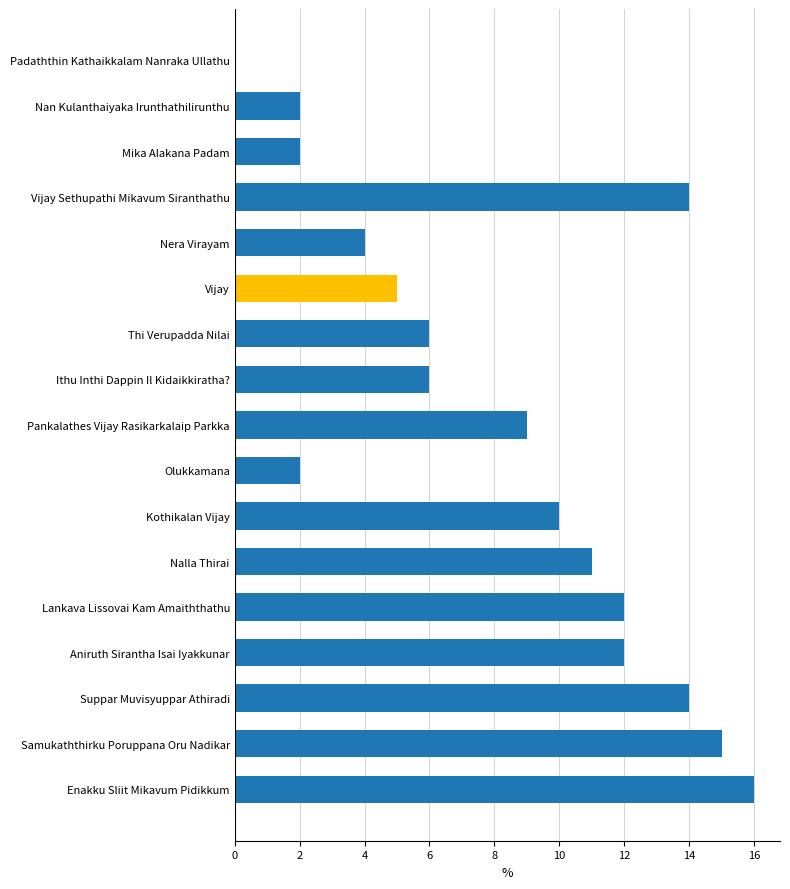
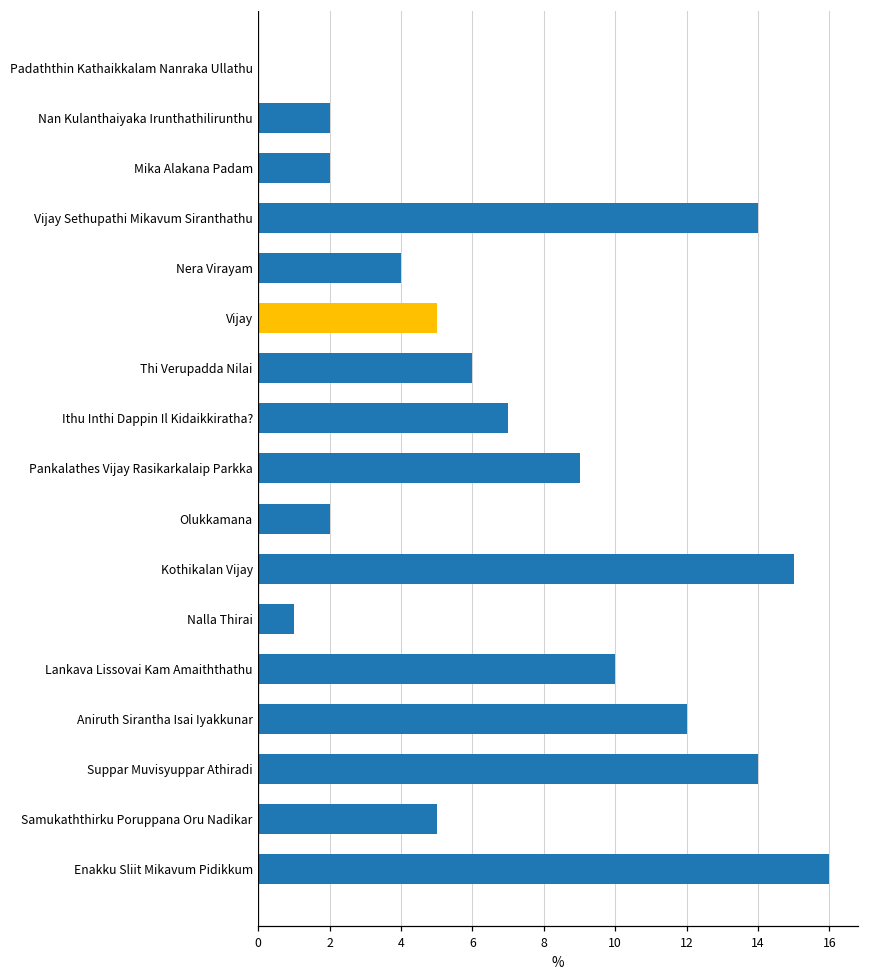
  {
    "Padaththin Kathaikkalam Nanraka Ullathu": 0,
    "Nan Kulanthaiyaka Irunthathilirunthu": 2,
    "Mika Alakana Padam": 2,
    "Vijay Sethupathi Mikavum Siranthathu": 14,
    "Nera Virayam": 4,
    "Vijay": 5,
    "Thi Verupadda Nilai": 6,
-   "Ithu Inthi Dappin Il Kidaikkiratha?": 6,
+   "Ithu Inthi Dappin Il Kidaikkiratha?": 7,
    "Pankalathes Vijay Rasikarkalaip Parkka": 9,
    "Olukkamana": 2,
-   "Kothikalan Vijay": 10,
-   "Nalla Thirai": 11,
-   "Lankava Lissovai Kam Amaiththathu": 12,
+   "Kothikalan Vijay": 15,
+   "Nalla Thirai": 1,
+   "Lankava Lissovai Kam Amaiththathu": 10,
    "Aniruth Sirantha Isai Iyakkunar": 12,
    "Suppar Muvisyuppar Athiradi": 14,
-   "Samukaththirku Poruppana Oru Nadikar": 15,
+   "Samukaththirku Poruppana Oru Nadikar": 5,
    "Enakku Sliit Mikavum Pidikkum": 16
  }
